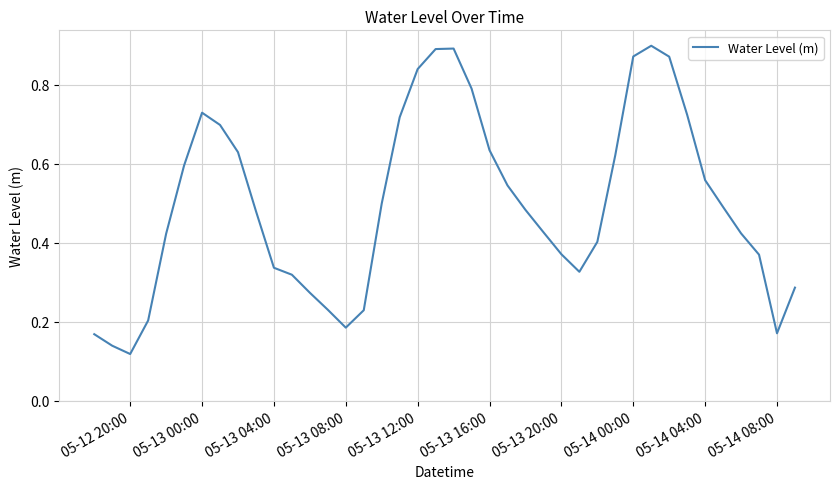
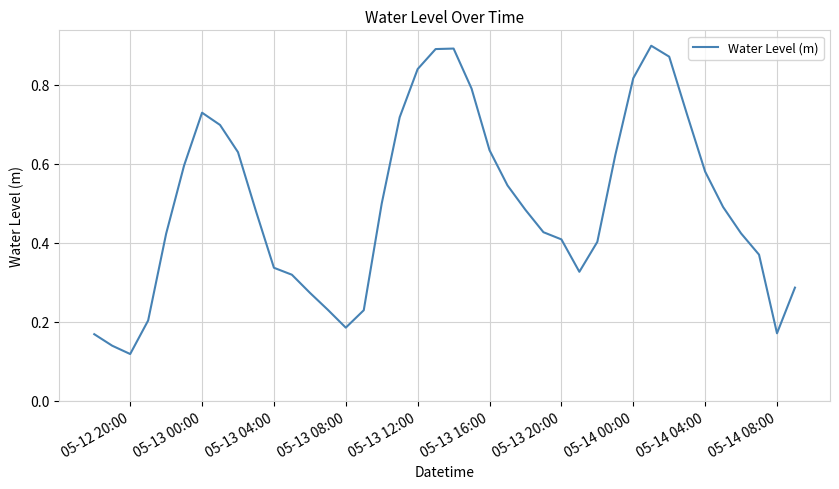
  {
    "05-12 20:00": 0.12,
    "05-13 00:00": 0.73,
    "05-13 04:00": 0.34,
    "05-13 08:00": 0.18,
    "05-13 12:00": 0.84,
    "05-13 16:00": 0.63,
-   "05-13 20:00": 0.37,
-   "05-14 00:00": 0.87,
-   "05-14 04:00": 0.56,
+   "05-13 20:00": 0.41,
+   "05-14 00:00": 0.82,
+   "05-14 04:00": 0.58,
    "05-14 08:00": 0.17
  }
